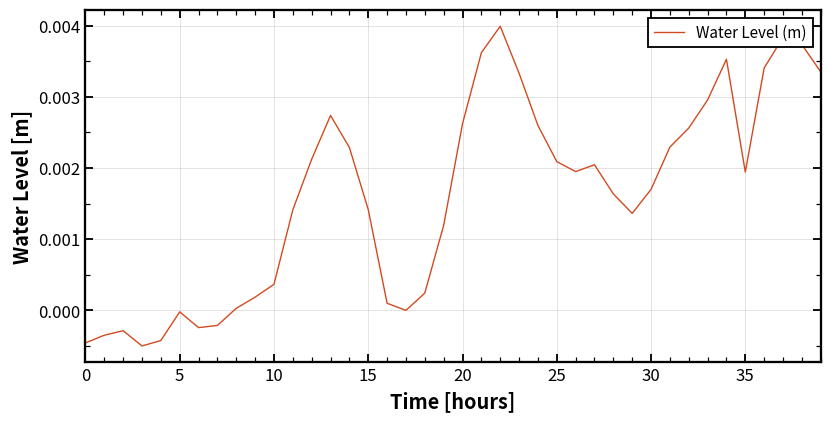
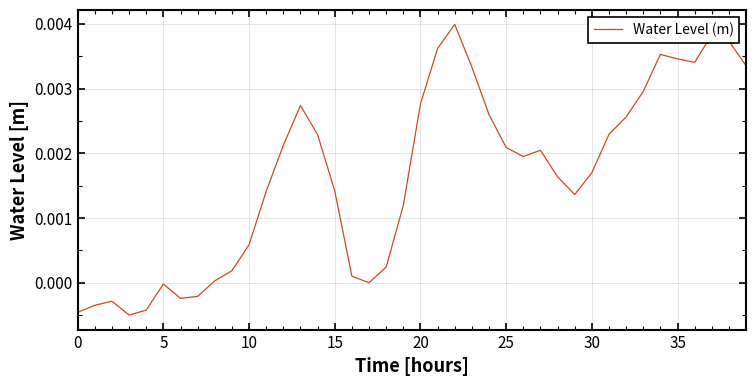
  {
    "0": -0.0005,
    "5": 0.0000,
-   "10": 0.0004,
+   "10": 0.0006,
    "15": 0.0014,
-   "20": 0.0026,
+   "20": 0.0028,
    "25": 0.0021,
    "30": 0.0017,
-   "35": 0.0019
+   "35": 0.0035
  }
